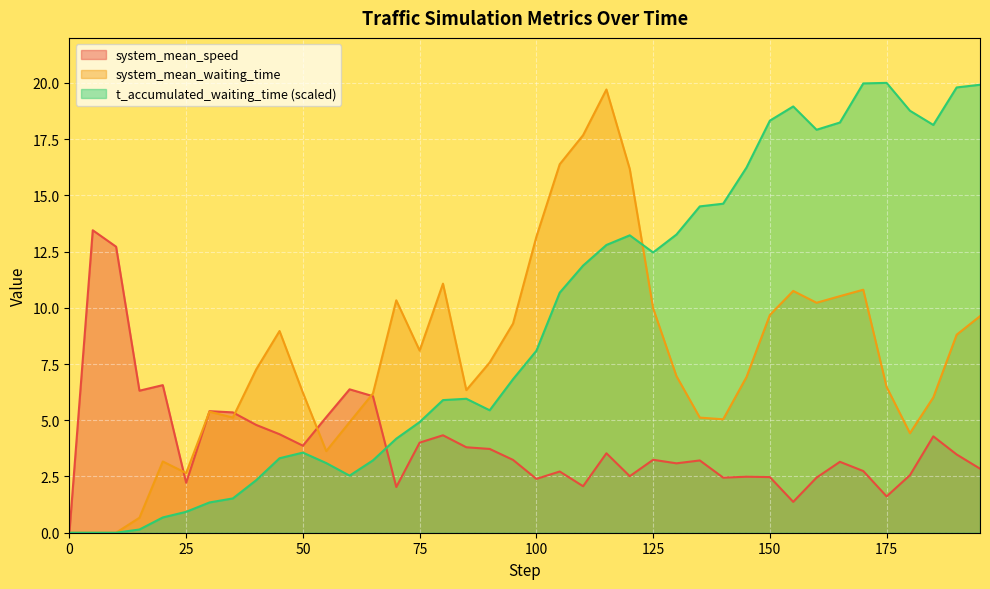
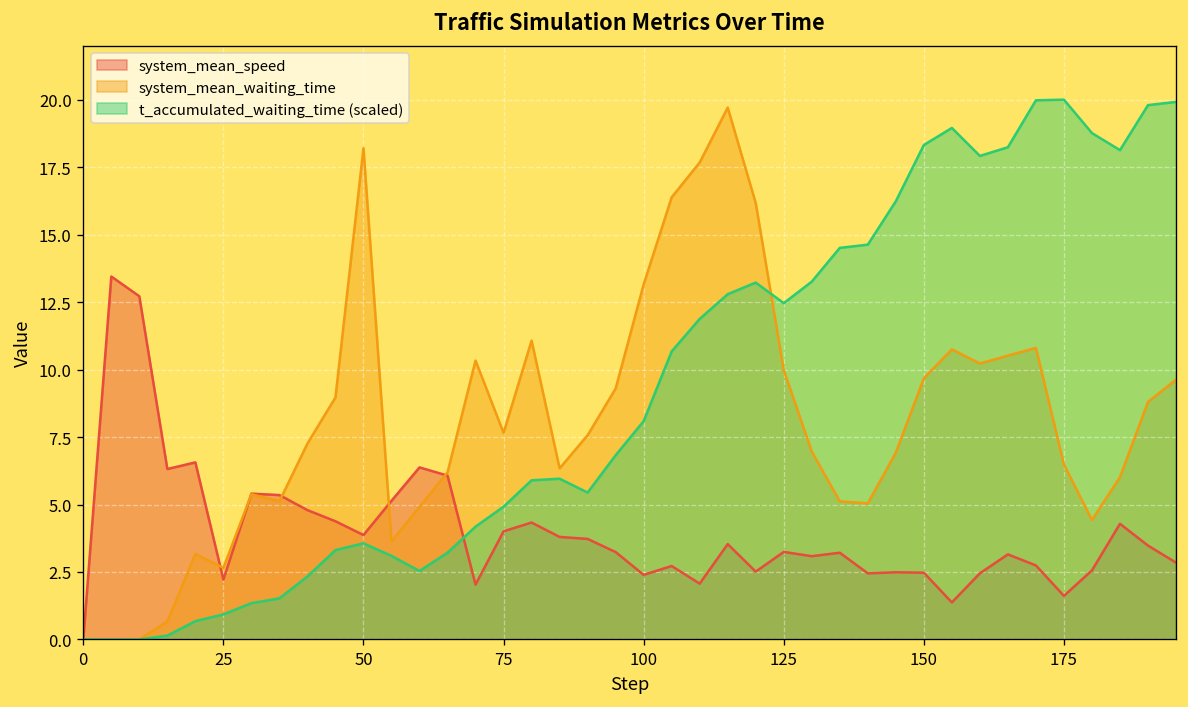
  {
    "system_mean_speed": {
      "25": 2.2,
      "50": 3.9,
      "75": 4.0,
      "100": 2.4,
      "125": 3.2,
      "150": 2.5,
      "175": 1.6
    },
    "system_mean_waiting_time": {
      "25": 2.7,
-     "50": 6.2,
-     "75": 8.1,
+     "50": 18.2,
+     "75": 7.7,
      "100": 13.2,
      "125": 10.0,
      "150": 9.7,
      "175": 6.5
    },
    "t_accumulated_waiting_time (scaled)": {
      "25": 0.9,
      "50": 3.6,
      "75": 4.9,
      "100": 8.1,
      "125": 12.5,
      "150": 18.3,
      "175": 20.0
    }
  }
